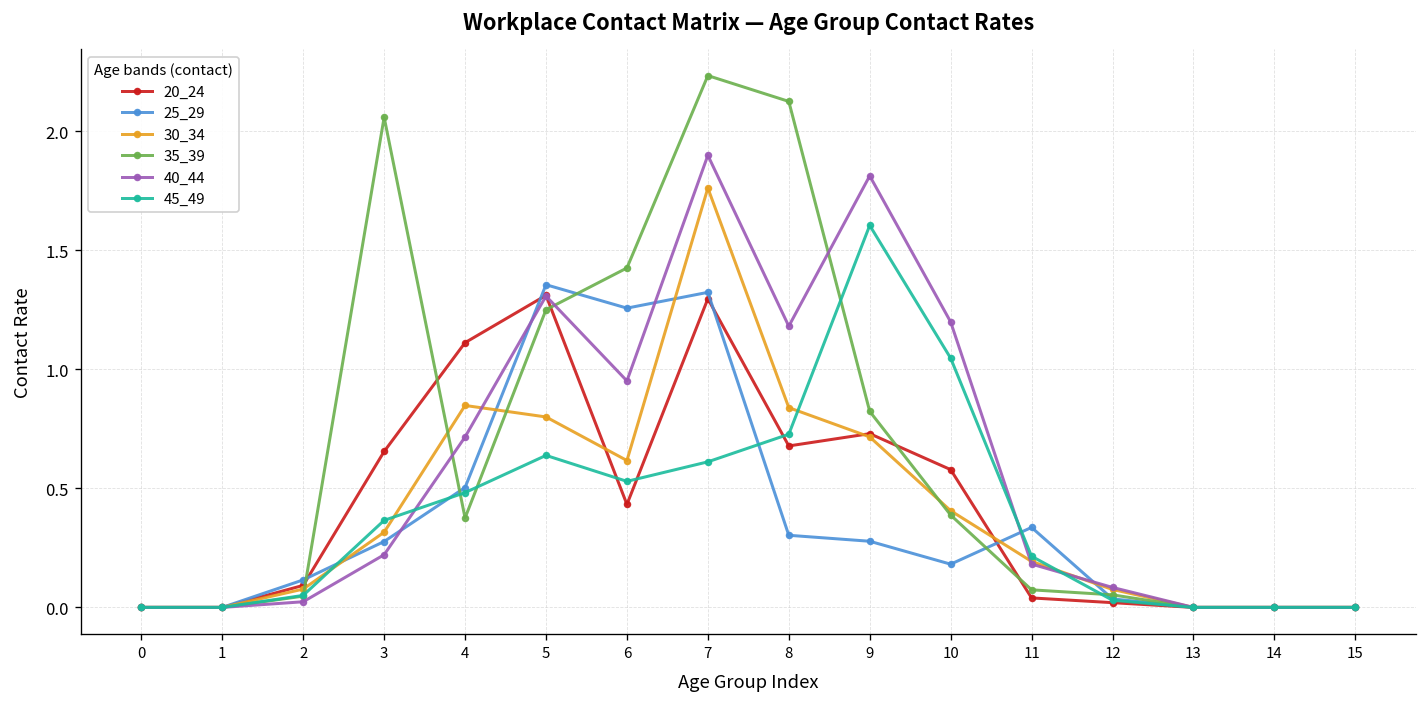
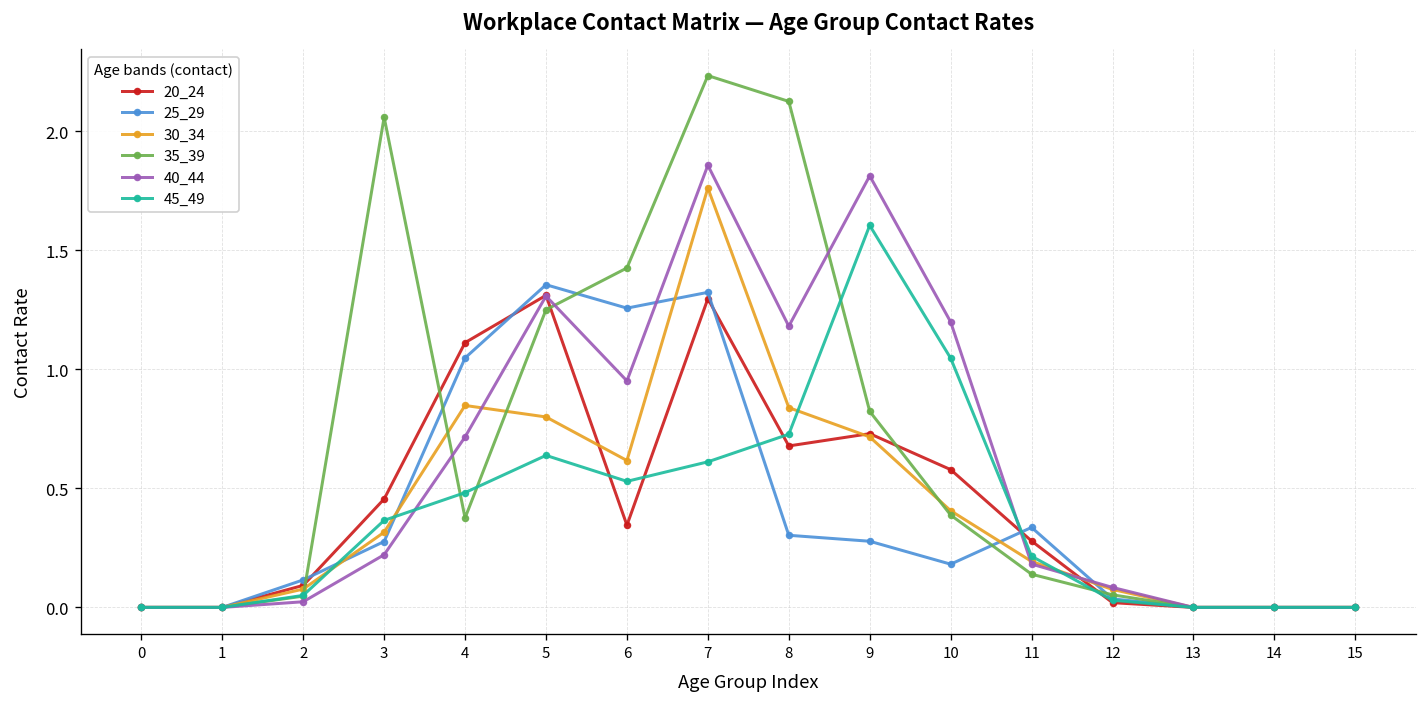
  {
    "20_24": {
      "2": 0.09,
-     "3": 0.65,
+     "3": 0.46,
      "4": 1.11,
-     "6": 0.43,
+     "6": 0.35,
      "7": 1.30,
      "8": 0.68,
      "9": 0.73,
      "10": 0.58,
-     "11": 0.04
+     "11": 0.28
    },
    "25_29": {
      "2": 0.12,
      "3": 0.28,
-     "4": 0.50,
+     "4": 1.05,
      "5": 1.36,
      "6": 1.26,
      "7": 1.32,
      "8": 0.30,
      "9": 0.28,
      "10": 0.18,
      "11": 0.34
    },
    "30_34": {
      "2": 0.08,
      "3": 0.32,
      "4": 0.85,
      "5": 0.80,
      "6": 0.62,
      "7": 1.76,
      "8": 0.84,
      "9": 0.72,
      "10": 0.41
    },
    "35_39": {
      "3": 2.06,
      "4": 0.38,
      "5": 1.25,
      "6": 1.43,
      "7": 2.23,
      "8": 2.13,
      "9": 0.82,
      "10": 0.39,
-     "11": 0.07,
+     "11": 0.14,
      "12": 0.05
    },
    "40_44": {
      "2": 0.02,
      "3": 0.22,
      "4": 0.72,
      "6": 0.95,
-     "7": 1.90,
+     "7": 1.86,
      "8": 1.18,
      "9": 1.81,
      "10": 1.20
    },
    "45_49": {
      "3": 0.37,
      "4": 0.48,
      "5": 0.64,
      "6": 0.53,
      "7": 0.61,
      "8": 0.73,
      "9": 1.60,
      "10": 1.05,
      "11": 0.21
    }
  }
